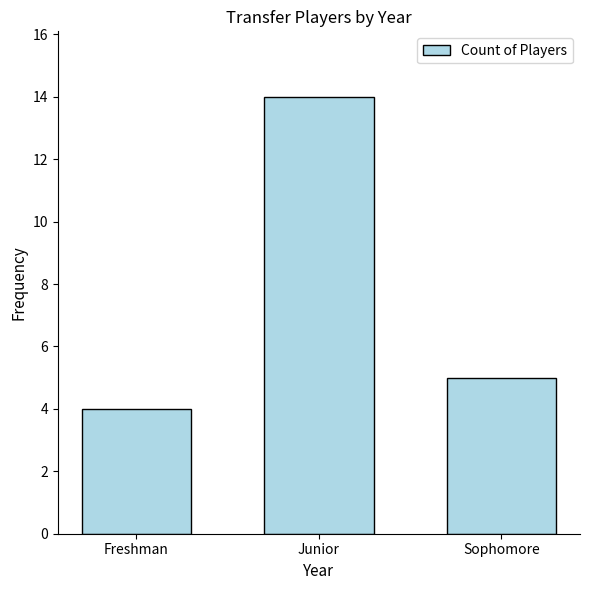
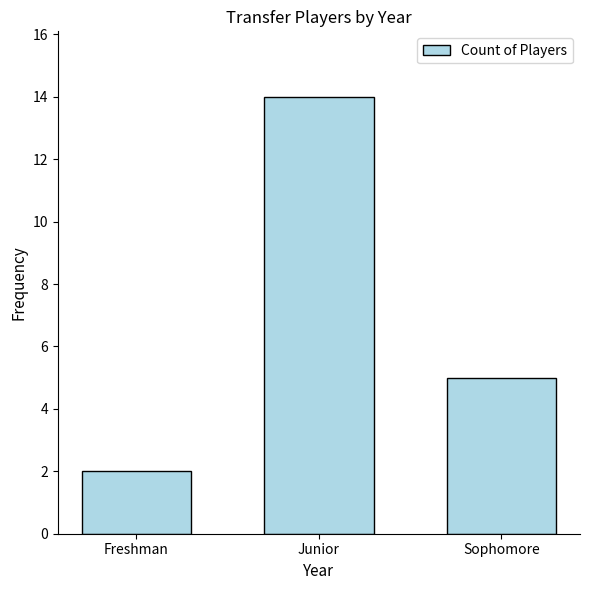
  {
-   "Freshman": 4,
+   "Freshman": 2,
    "Junior": 14,
    "Sophomore": 5
  }
